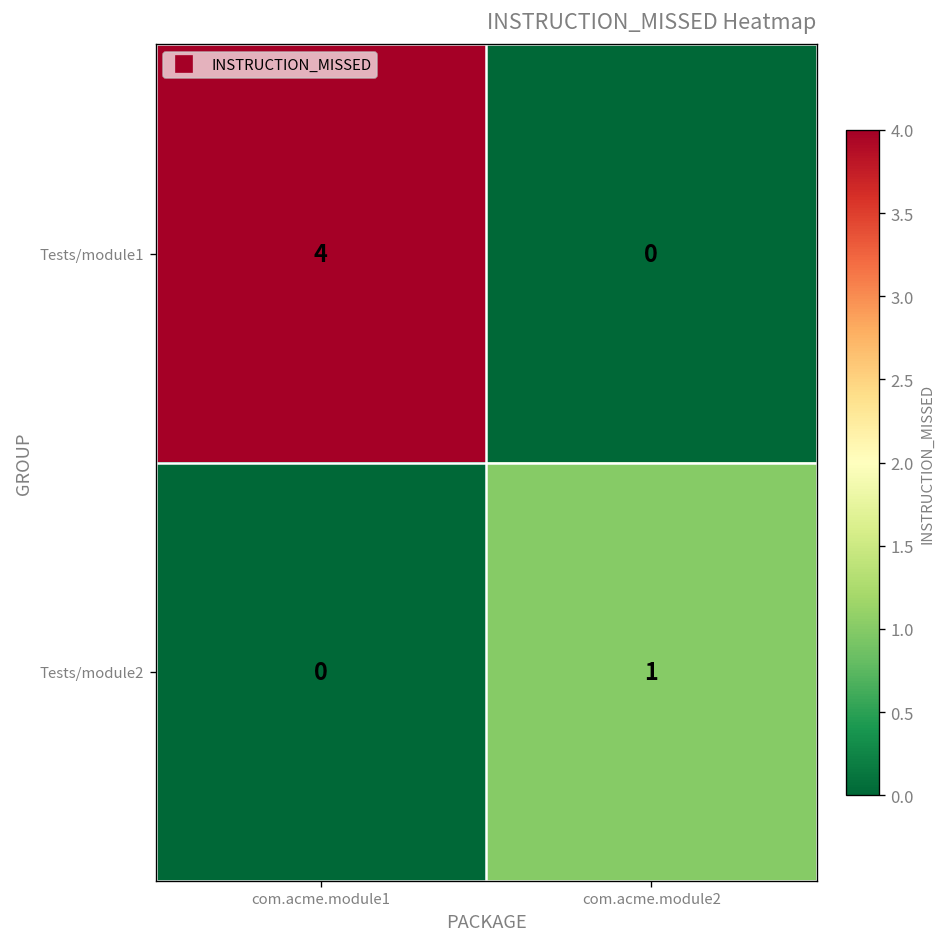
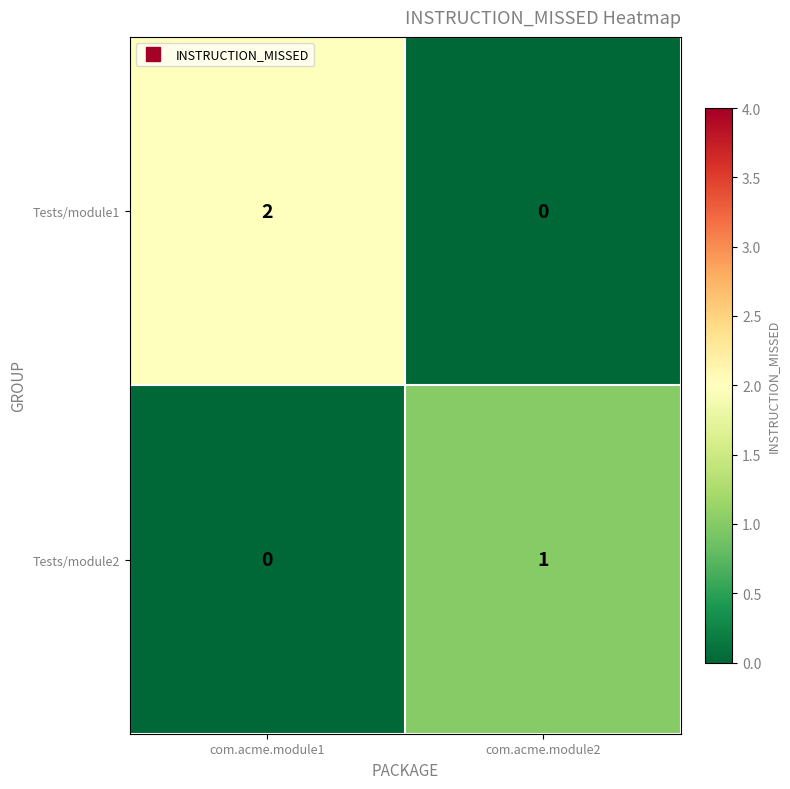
  {
    "Tests/module1": {
-     "com.acme.module1": 4,
+     "com.acme.module1": 2,
      "com.acme.module2": 0
    },
    "Tests/module2": {
      "com.acme.module1": 0,
      "com.acme.module2": 1
    }
  }
